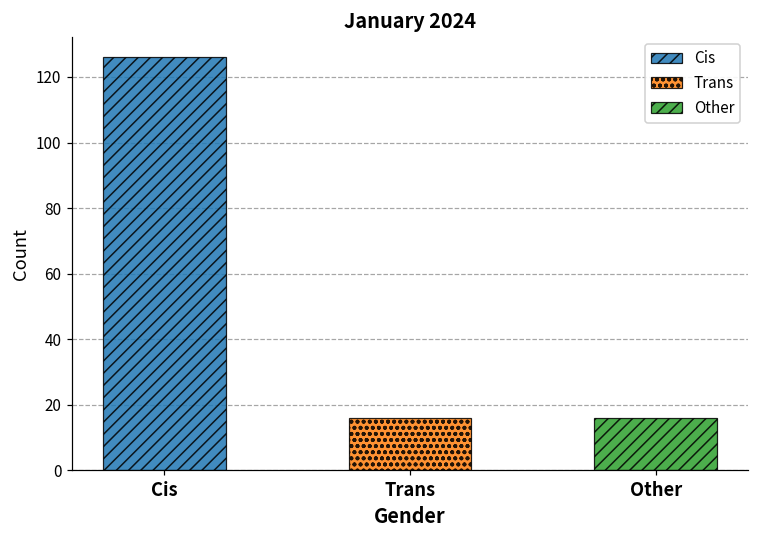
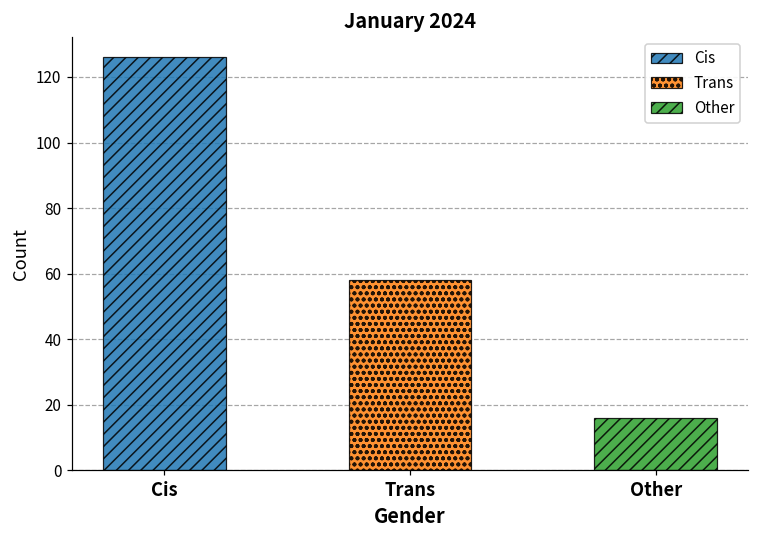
  {
    "Cis": 126,
-   "Trans": 16,
+   "Trans": 58,
    "Other": 16
  }
